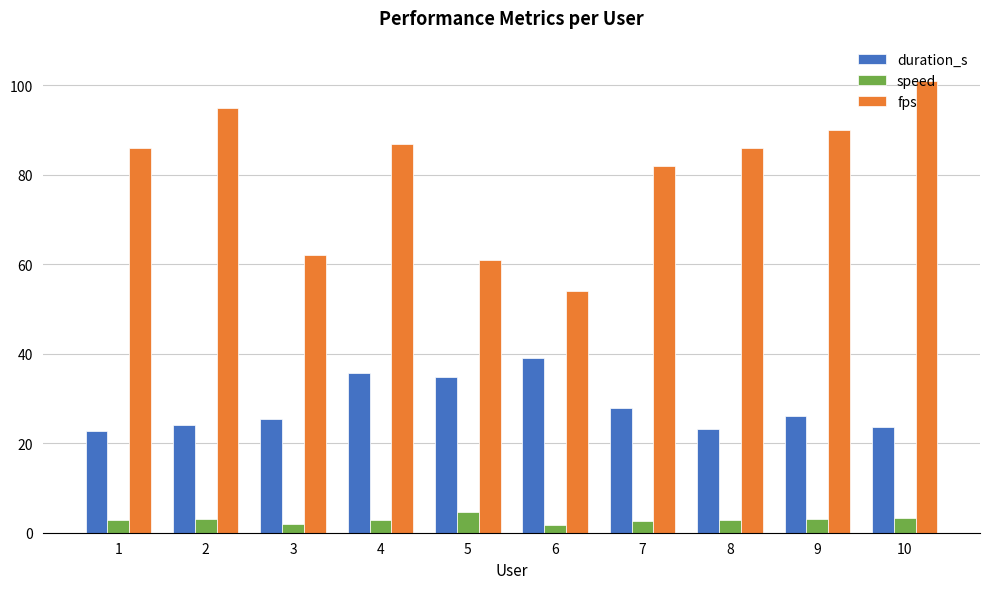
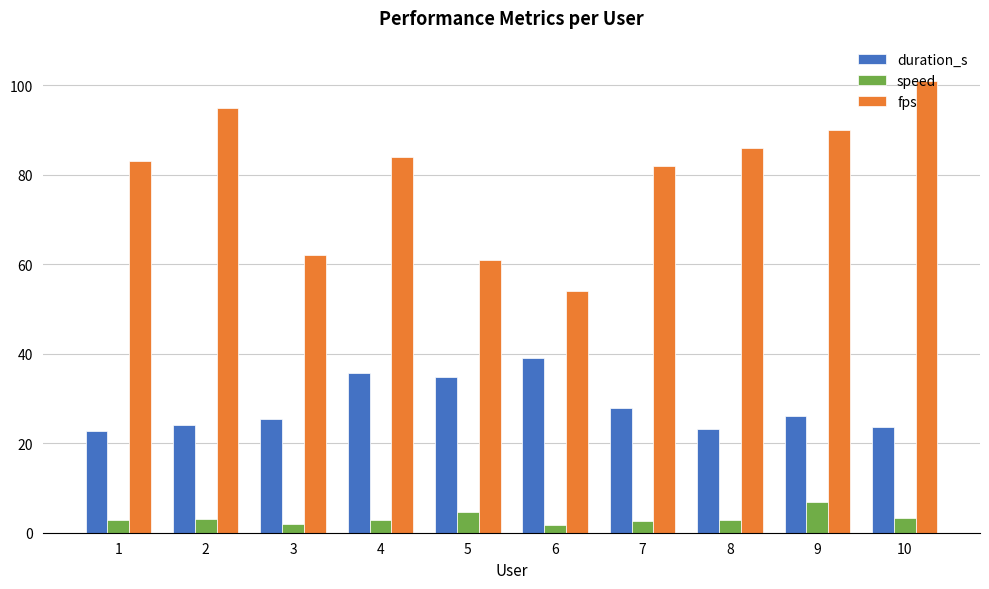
  {
    "duration_s": {
      "1": 23,
      "2": 24,
      "3": 25,
      "4": 36,
      "5": 35,
      "6": 39,
      "7": 28,
      "8": 23,
      "9": 26,
      "10": 24
    },
    "speed": {
      "1": 3,
      "2": 3,
      "3": 2,
      "4": 3,
      "5": 5,
      "6": 2,
      "7": 3,
      "8": 3,
-     "9": 3,
+     "9": 7,
      "10": 3
    },
    "fps": {
-     "1": 86,
+     "1": 83,
      "2": 95,
      "3": 62,
-     "4": 87,
+     "4": 84,
      "5": 61,
      "6": 54,
      "7": 82,
      "8": 86,
      "9": 90,
      "10": 101
    }
  }
